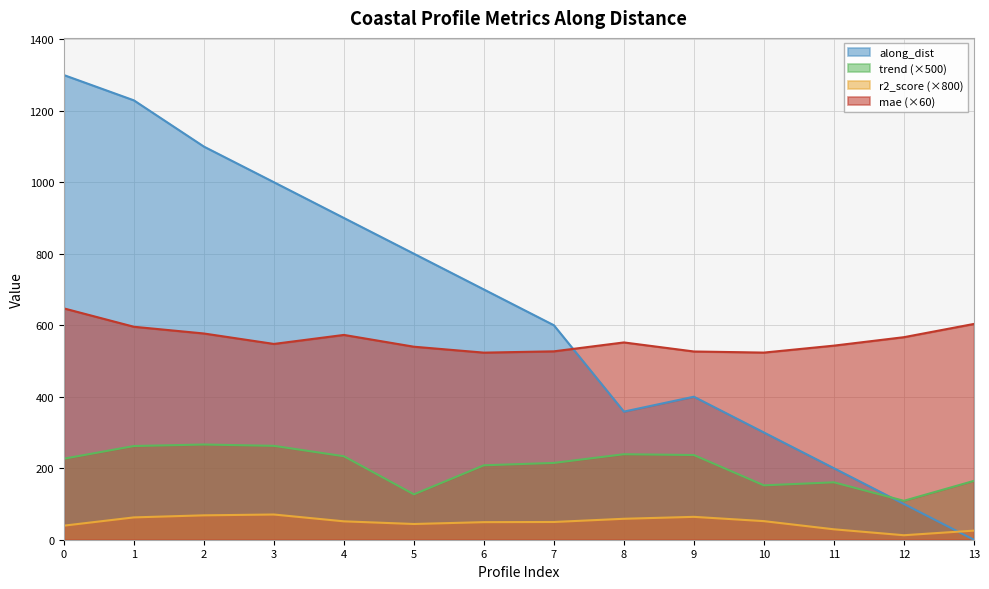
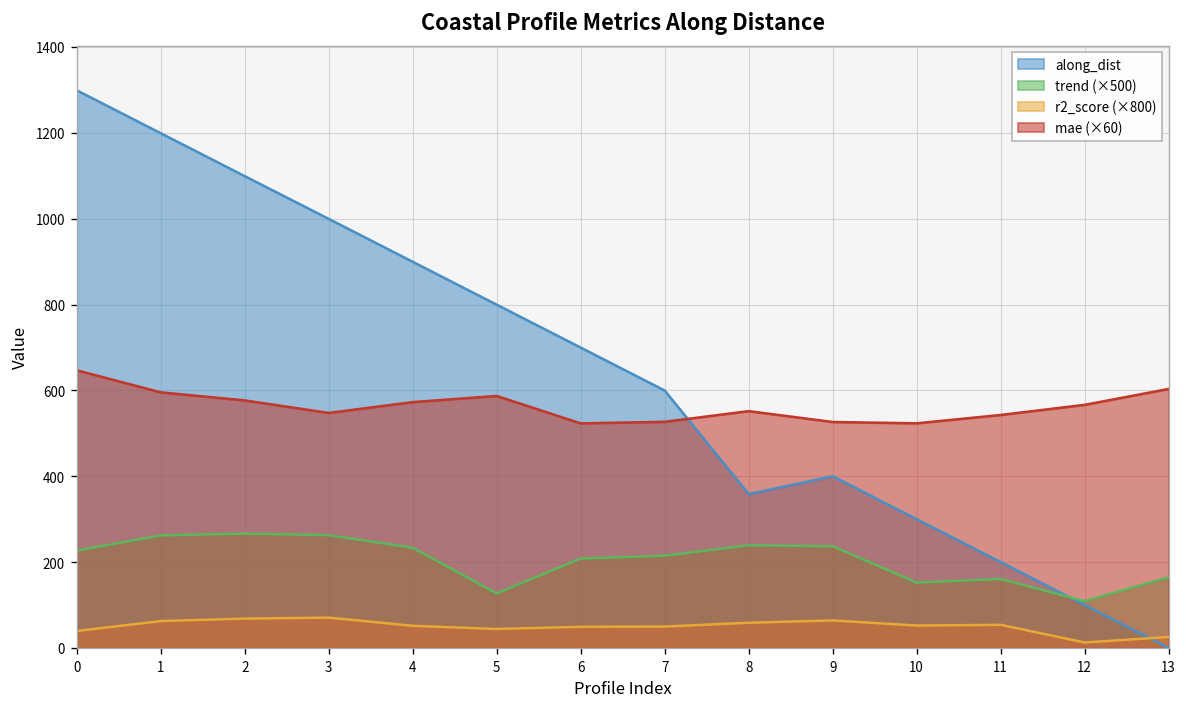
  {
    "along_dist": {
      "0": 1300,
-     "1": 1230,
+     "1": 1200,
      "2": 1100,
      "3": 1000,
      "4": 900,
      "5": 800,
      "6": 700,
      "7": 600,
      "8": 360,
      "9": 400,
      "10": 300,
      "11": 200,
      "12": 100,
      "13": 0
    },
    "trend (×500)": {
      "0": 230,
      "1": 260,
      "2": 270,
      "3": 260,
      "4": 230,
      "5": 130,
      "6": 210,
      "7": 210,
      "8": 240,
      "9": 240,
      "10": 150,
      "11": 160,
      "12": 110,
      "13": 160
    },
    "r2_score (×800)": {
      "0": 40,
      "1": 60,
      "2": 70,
      "3": 70,
      "4": 50,
      "5": 40,
      "6": 50,
      "7": 50,
      "8": 60,
      "9": 60,
      "10": 50,
-     "11": 30,
+     "11": 50,
      "12": 10,
      "13": 30
    },
    "mae (×60)": {
      "0": 650,
      "1": 600,
      "2": 580,
      "3": 550,
      "4": 570,
-     "5": 540,
+     "5": 590,
      "6": 520,
      "7": 530,
      "8": 550,
      "9": 530,
      "10": 520,
      "11": 540,
      "12": 570,
      "13": 600
    }
  }
